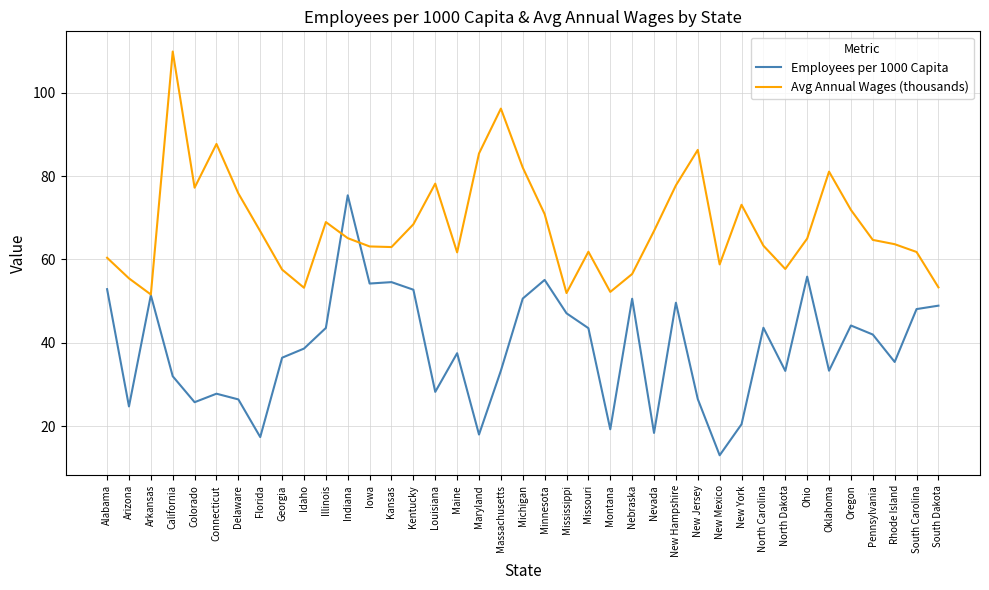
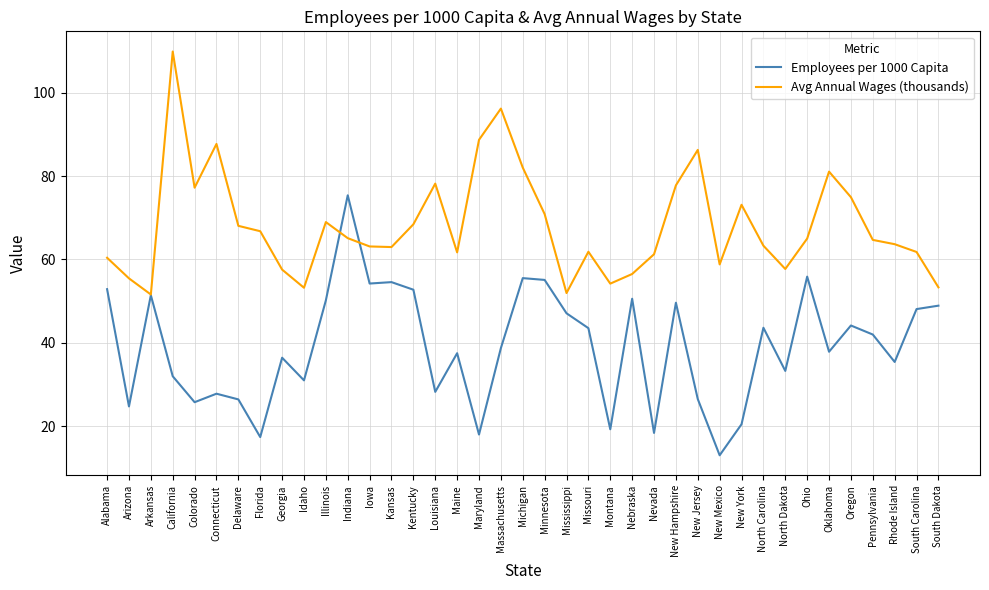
  {
    "Employees per 1000 Capita": {
      "Alabama": 53,
      "Arizona": 25,
      "California": 32,
      "Colorado": 26,
      "Connecticut": 28,
      "Delaware": 26,
      "Florida": 17,
      "Georgia": 36,
-     "Idaho": 39,
-     "Illinois": 44,
+     "Idaho": 31,
+     "Illinois": 50,
      "Indiana": 75,
      "Iowa": 54,
      "Kansas": 55,
      "Kentucky": 53,
      "Louisiana": 28,
      "Maine": 37,
      "Maryland": 18,
-     "Massachusetts": 33,
-     "Michigan": 51,
+     "Massachusetts": 39,
+     "Michigan": 56,
      "Minnesota": 55,
      "Mississippi": 47,
      "Missouri": 43,
      "Montana": 19,
      "Nebraska": 51,
      "Nevada": 18,
      "New Hampshire": 50,
      "New Jersey": 26,
      "New Mexico": 13,
      "New York": 20,
      "North Carolina": 44,
      "North Dakota": 33,
      "Ohio": 56,
-     "Oklahoma": 33,
+     "Oklahoma": 38,
      "Oregon": 44,
      "Pennsylvania": 42,
      "Rhode Island": 35,
      "South Carolina": 48,
      "South Dakota": 49
    },
    "Avg Annual Wages (thousands)": {
      "Alabama": 60,
      "Arizona": 55,
      "California": 110,
      "Colorado": 77,
      "Connecticut": 88,
-     "Delaware": 76,
+     "Delaware": 68,
      "Florida": 67,
      "Georgia": 58,
      "Idaho": 53,
      "Illinois": 69,
      "Indiana": 65,
      "Iowa": 63,
      "Kansas": 63,
      "Kentucky": 68,
      "Louisiana": 78,
      "Maine": 62,
-     "Maryland": 85,
+     "Maryland": 89,
      "Massachusetts": 96,
      "Michigan": 82,
      "Minnesota": 71,
      "Mississippi": 52,
      "Missouri": 62,
-     "Montana": 52,
+     "Montana": 54,
      "Nebraska": 56,
-     "Nevada": 67,
+     "Nevada": 61,
      "New Hampshire": 78,
      "New Jersey": 86,
      "New Mexico": 59,
      "New York": 73,
      "North Carolina": 63,
      "North Dakota": 58,
      "Ohio": 65,
      "Oklahoma": 81,
-     "Oregon": 72,
+     "Oregon": 75,
      "Pennsylvania": 65,
      "Rhode Island": 64,
      "South Carolina": 62,
      "South Dakota": 53
    }
  }
